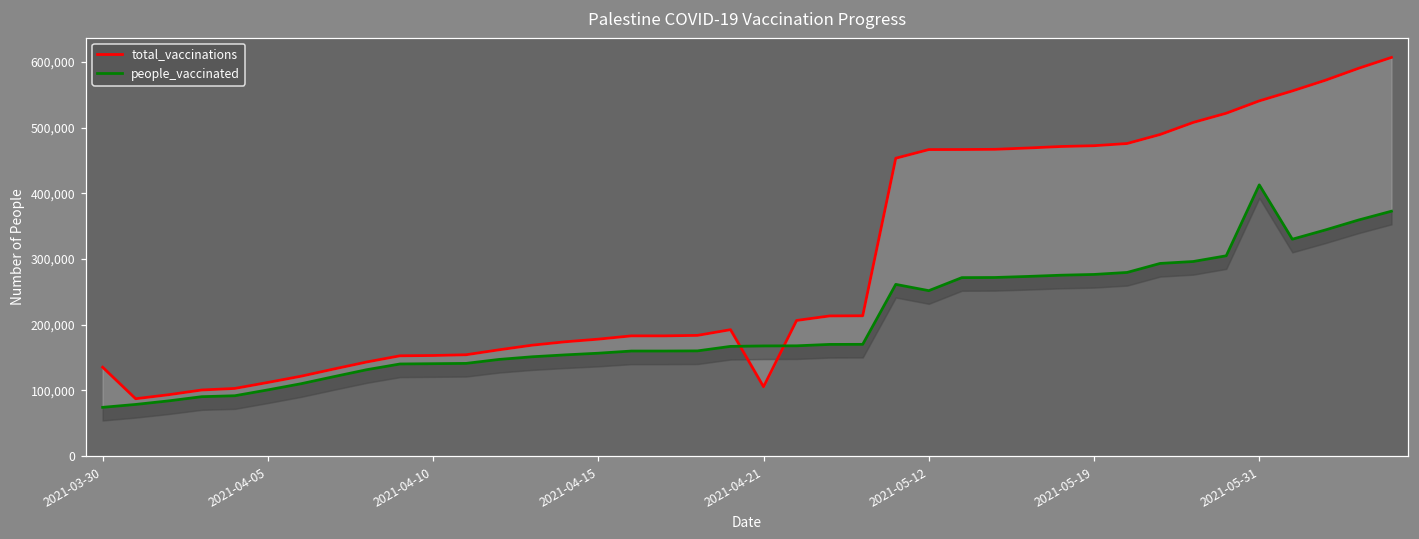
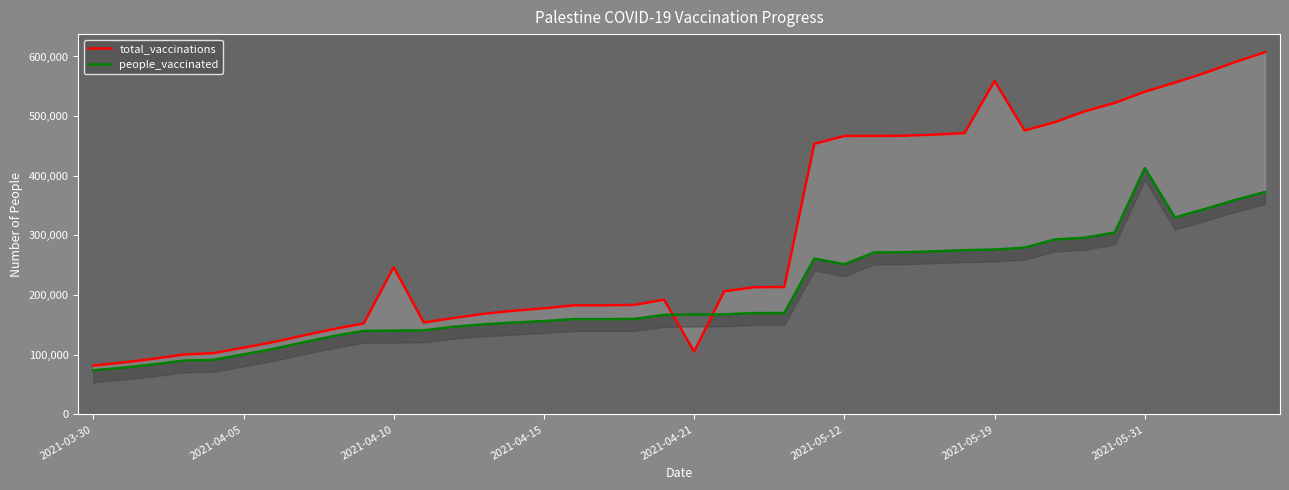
  {
    "total_vaccinations": {
-     "2021-03-30": "140,000",
-     "2021-04-10": "150,000",
+     "2021-03-30": "80,000",
+     "2021-04-10": "250,000",
      "2021-04-21": "110,000",
-     "2021-05-19": "470,000"
+     "2021-05-19": "560,000"
    },
    "people_vaccinated": {
      "2021-03-30": "70,000",
      "2021-04-05": "100,000",
      "2021-04-10": "140,000",
      "2021-04-15": "160,000",
      "2021-05-12": "250,000",
      "2021-05-19": "280,000",
      "2021-05-31": "410,000"
    }
  }
